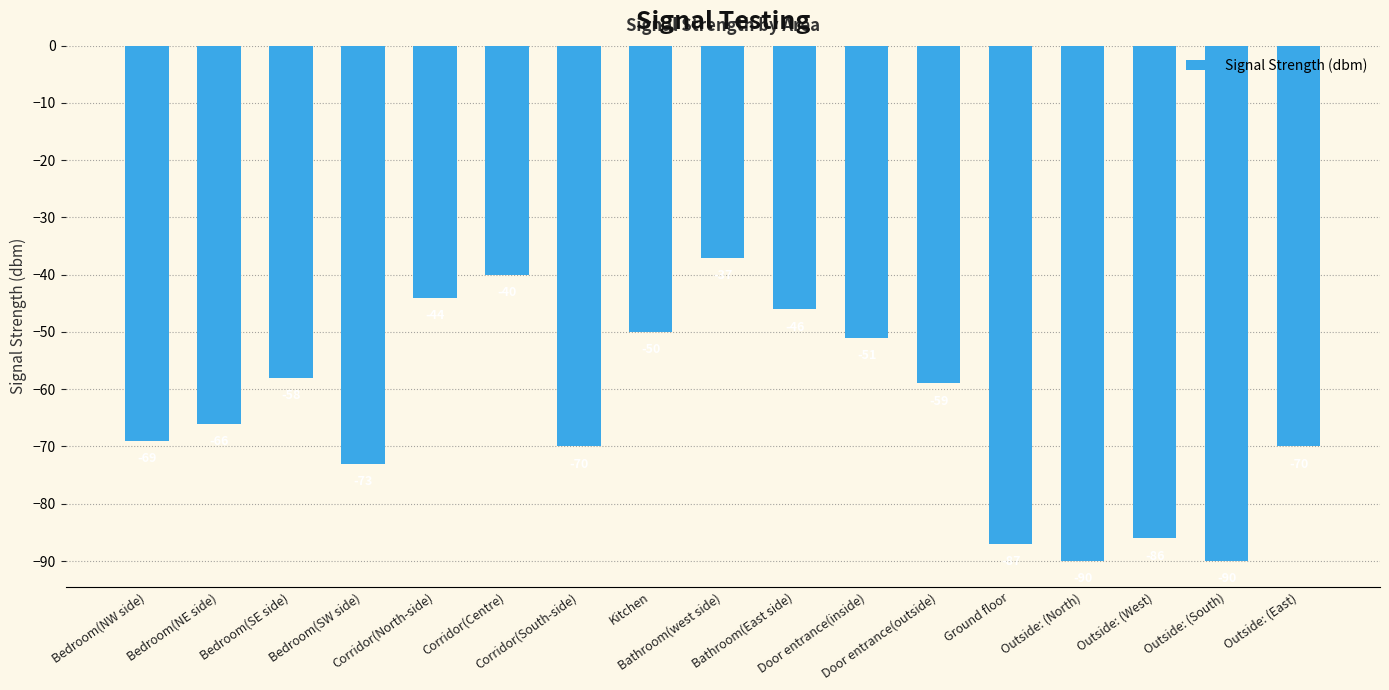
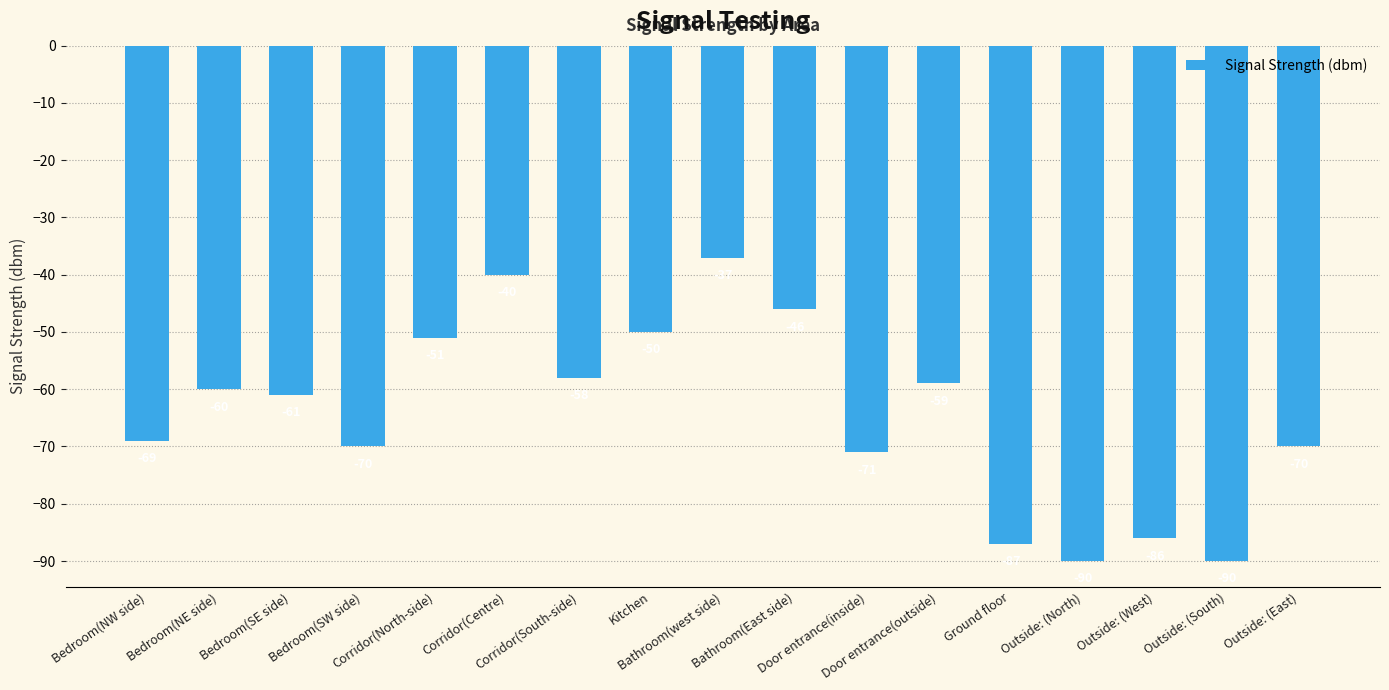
  {
    "Bedroom(NW side)": -69,
-   "Bedroom(NE side)": -66,
-   "Bedroom(SE side)": -58,
-   "Bedroom(SW side)": -73,
-   "Corridor(North-side)": -44,
+   "Bedroom(NE side)": -60,
+   "Bedroom(SE side)": -61,
+   "Bedroom(SW side)": -70,
+   "Corridor(North-side)": -51,
    "Corridor(Centre)": -40,
-   "Corridor(South-side)": -70,
+   "Corridor(South-side)": -58,
    "Kitchen": -50,
    "Bathroom(west side)": -37,
    "Bathroom(East side)": -46,
-   "Door entrance(inside)": -51,
+   "Door entrance(inside)": -71,
    "Door entrance(outside)": -59,
    "Ground floor": -87,
    "Outside: (North)": -90,
    "Outside: (West)": -86,
    "Outside: (South)": -90,
    "Outside: (East)": -70
  }
